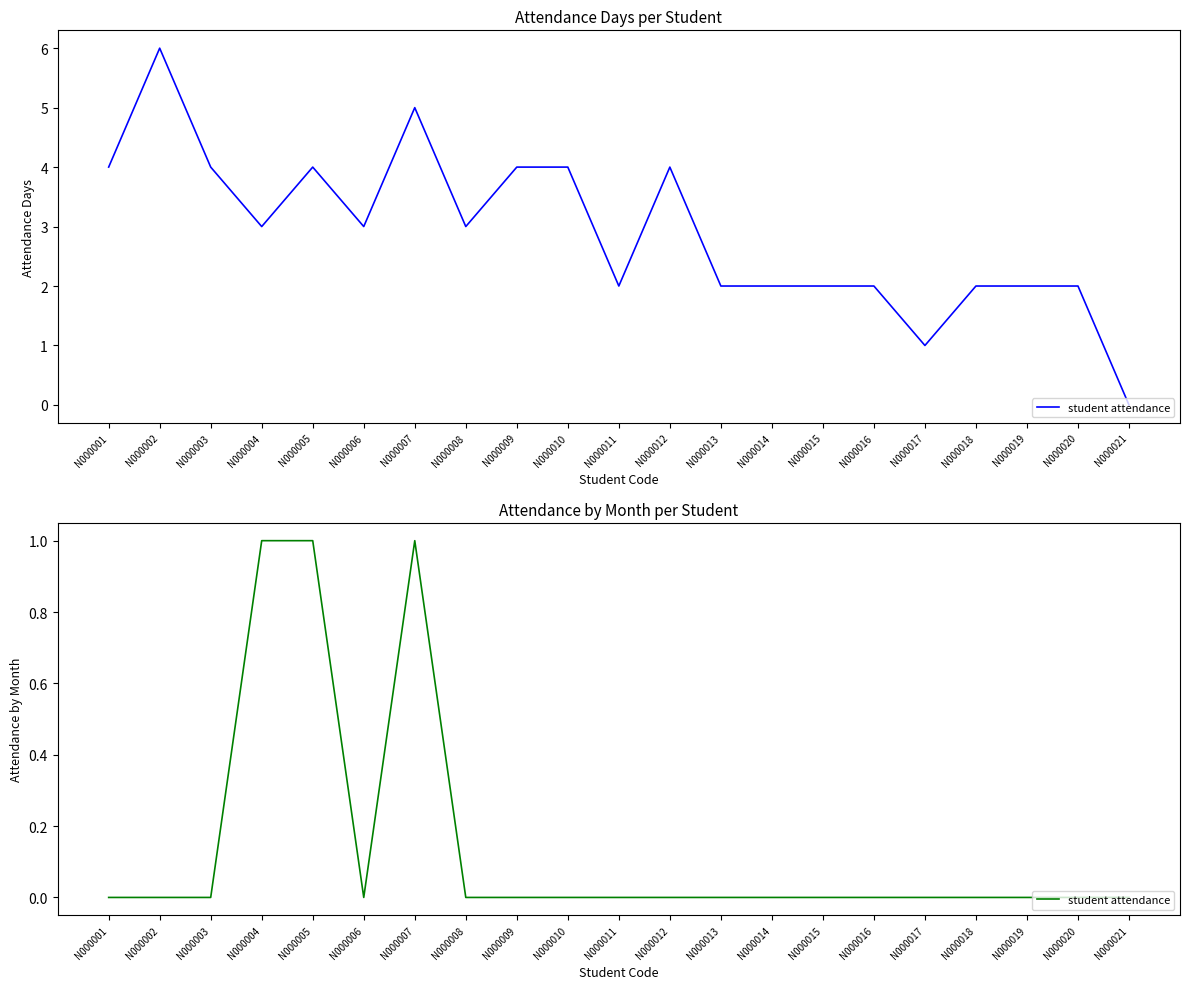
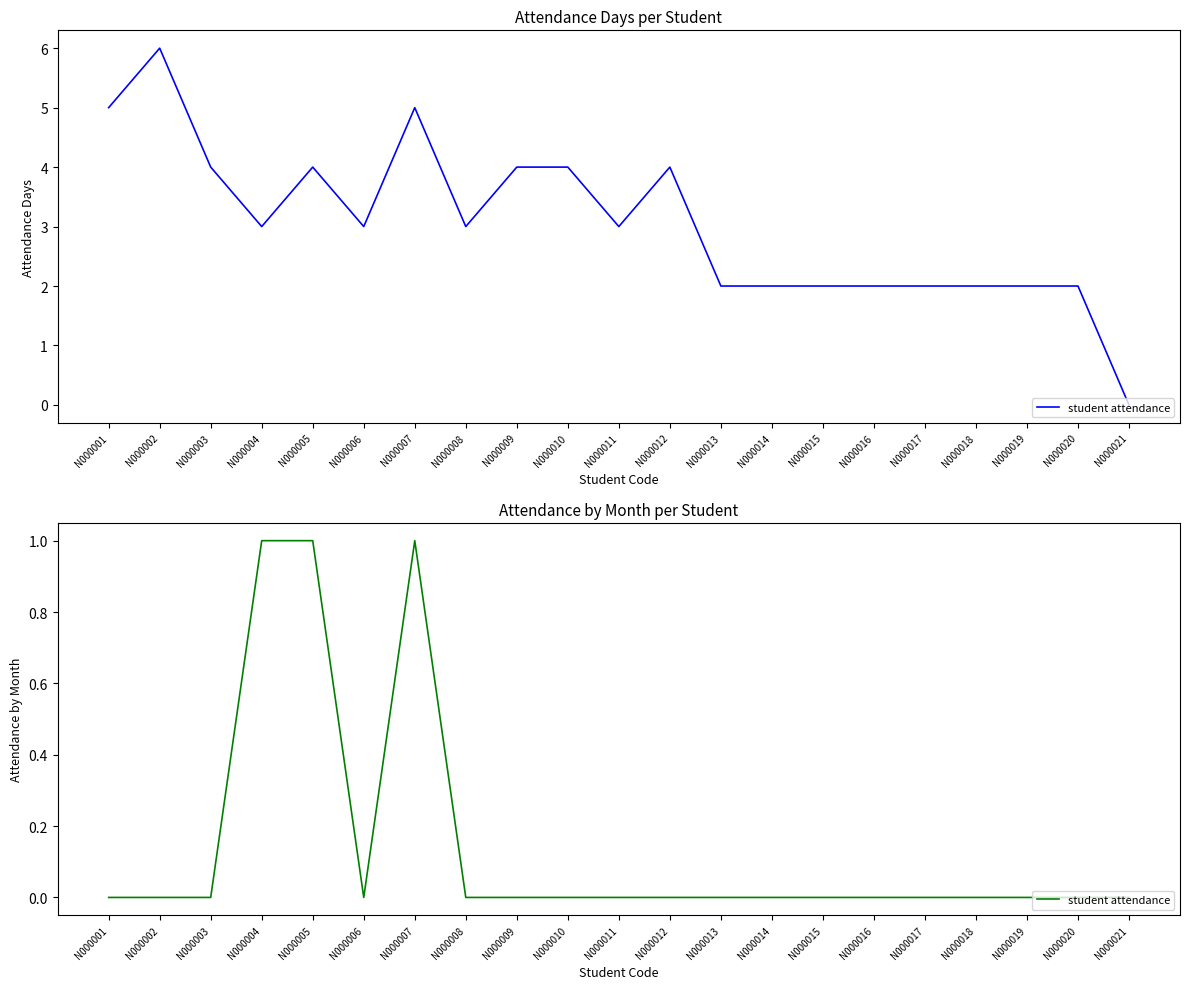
  {
    "Attendance Days per Student": {
-     "N000001": 4,
+     "N000001": 5,
      "N000002": 6,
      "N000003": 4,
      "N000004": 3,
      "N000005": 4,
      "N000006": 3,
      "N000007": 5,
      "N000008": 3,
      "N000009": 4,
      "N000010": 4,
-     "N000011": 2,
+     "N000011": 3,
      "N000012": 4,
      "N000013": 2,
      "N000014": 2,
      "N000015": 2,
      "N000016": 2,
-     "N000017": 1,
+     "N000017": 2,
      "N000018": 2,
      "N000019": 2,
      "N000020": 2
    },
    "Attendance by Month per Student": {
      "N000001": 0.00,
      "N000002": 0.00,
      "N000003": 0.00,
      "N000004": 1.00,
      "N000005": 1.00,
      "N000006": 0.00,
      "N000007": 1.00,
      "N000008": 0.00,
      "N000009": 0.00,
      "N000010": 0.00,
      "N000011": 0.00,
      "N000012": 0.00,
      "N000013": 0.00,
      "N000014": 0.00,
      "N000015": 0.00,
      "N000016": 0.00,
      "N000017": 0.00,
      "N000018": 0.00,
      "N000019": 0.00
    }
  }
